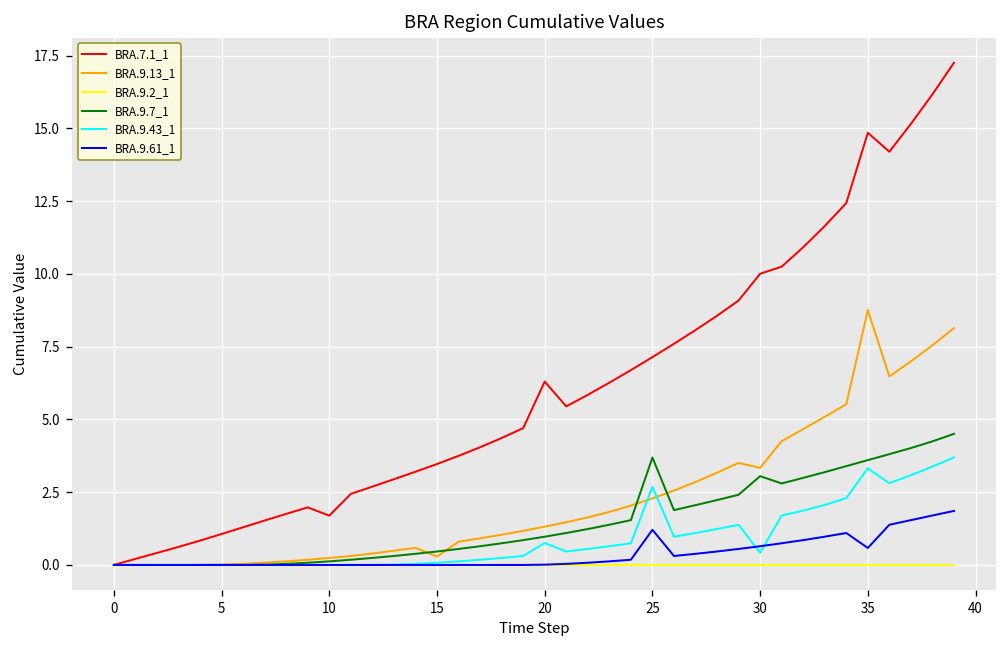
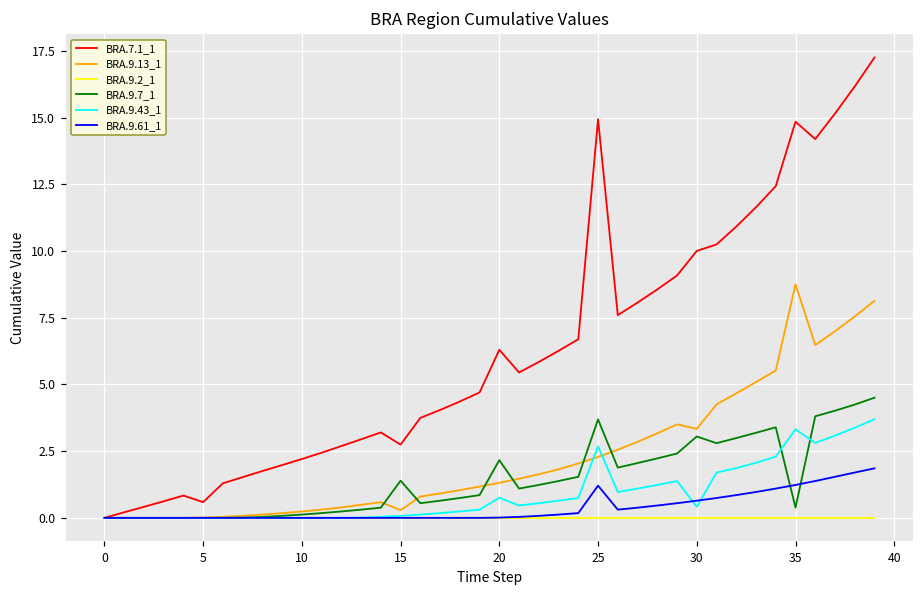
  {
    "BRA.7.1_1": {
-     "5": 1.1,
-     "10": 1.7,
-     "15": 3.5,
+     "5": 0.6,
+     "10": 2.2,
+     "15": 2.7,
      "20": 6.3,
-     "25": 7.1,
+     "25": 14.9,
      "30": 10.0,
      "35": 14.8
    },
    "BRA.9.13_1": {
      "10": 0.2,
      "15": 0.3,
      "20": 1.3,
      "25": 2.3,
      "30": 3.3,
      "35": 8.8
    },
    "BRA.9.2_1": {
      "25": 0.0,
      "30": 0.0,
      "35": 0.0
    },
    "BRA.9.7_1": {
      "10": 0.1,
-     "15": 0.5,
-     "20": 1.0,
+     "15": 1.4,
+     "20": 2.2,
      "25": 3.7,
      "30": 3.1,
-     "35": 3.6
+     "35": 0.4
    },
    "BRA.9.43_1": {
      "20": 0.8,
      "25": 2.7,
      "30": 0.4,
      "35": 3.3
    },
    "BRA.9.61_1": {
      "25": 1.2,
      "30": 0.6,
-     "35": 0.6
+     "35": 1.2
    }
  }
